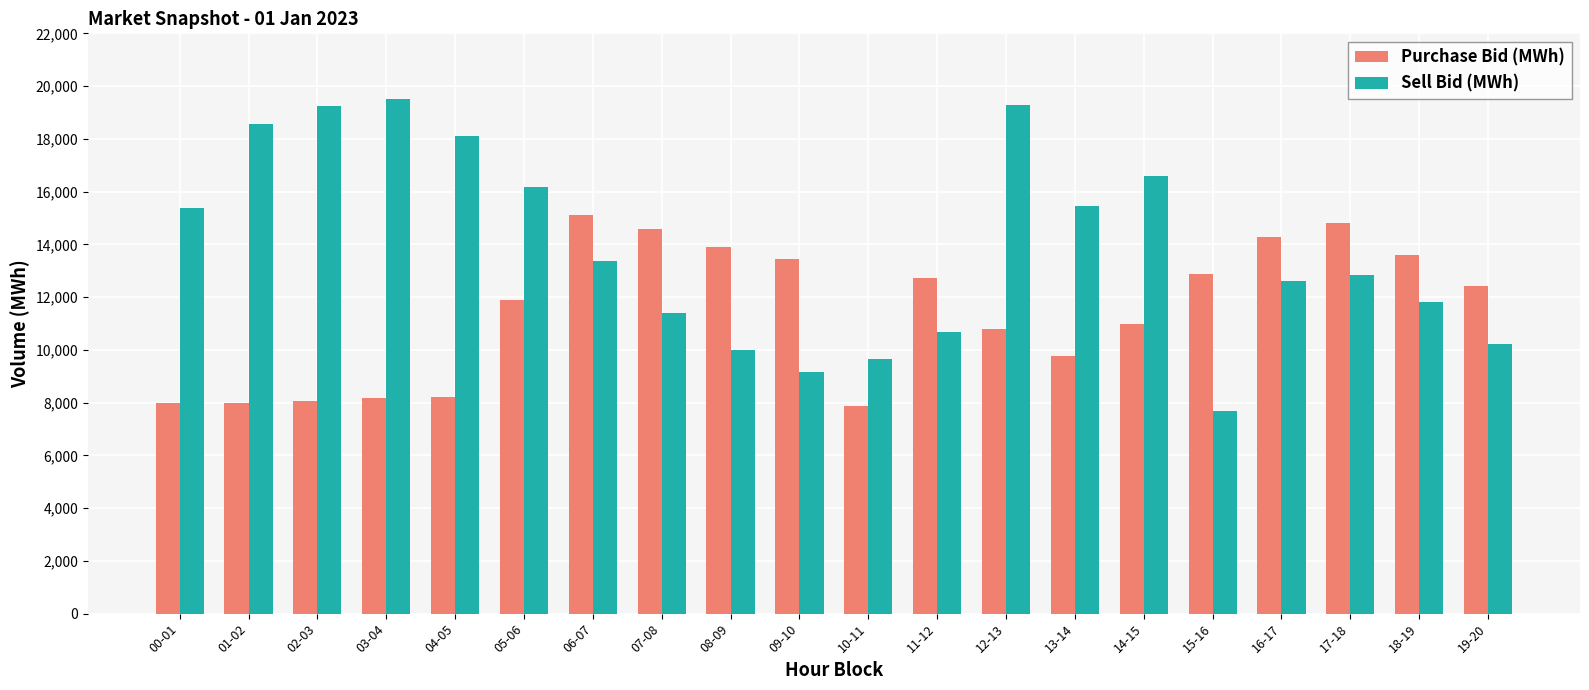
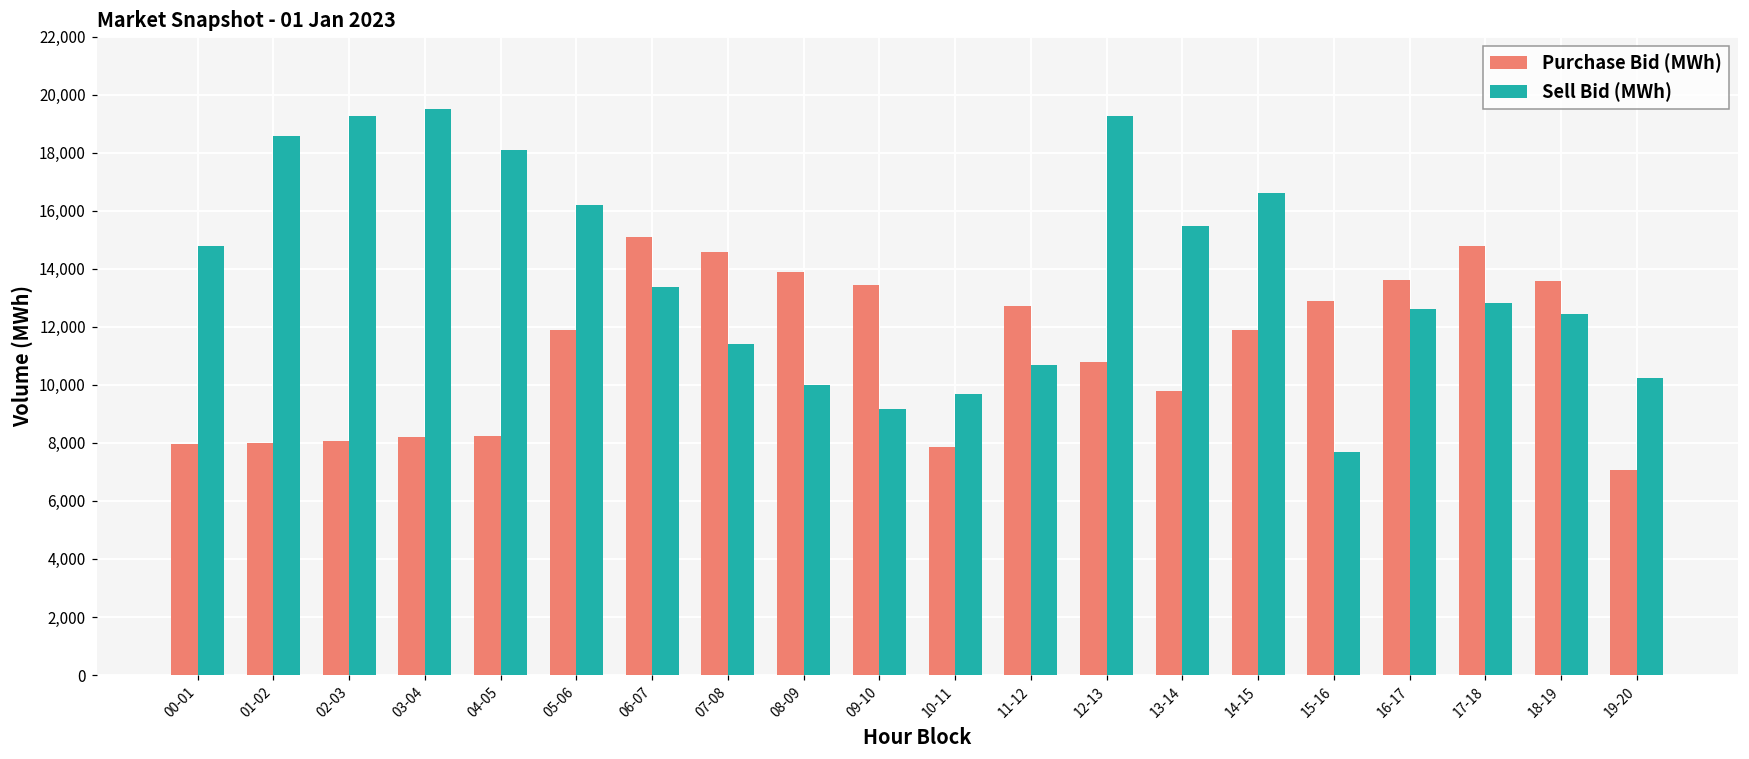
  {
    "Purchase Bid (MWh)": {
      "00-01": "8,000",
      "01-02": "8,000",
      "02-03": "8,100",
      "03-04": "8,200",
      "04-05": "8,200",
      "05-06": "11,900",
      "06-07": "15,100",
      "07-08": "14,600",
      "08-09": "13,900",
      "09-10": "13,400",
      "10-11": "7,900",
      "11-12": "12,700",
      "12-13": "10,800",
      "13-14": "9,800",
-     "14-15": "11,000",
+     "14-15": "11,900",
      "15-16": "12,900",
-     "16-17": "14,300",
+     "16-17": "13,600",
      "17-18": "14,800",
      "18-19": "13,600",
-     "19-20": "12,400"
+     "19-20": "7,100"
    },
    "Sell Bid (MWh)": {
-     "00-01": "15,400",
+     "00-01": "14,800",
      "01-02": "18,600",
      "02-03": "19,300",
      "03-04": "19,500",
      "04-05": "18,100",
      "05-06": "16,200",
      "06-07": "13,400",
      "07-08": "11,400",
      "08-09": "10,000",
      "09-10": "9,200",
      "10-11": "9,700",
      "11-12": "10,700",
      "12-13": "19,300",
      "13-14": "15,500",
      "14-15": "16,600",
      "15-16": "7,700",
      "16-17": "12,600",
      "17-18": "12,800",
-     "18-19": "11,800",
+     "18-19": "12,400",
      "19-20": "10,200"
    }
  }
